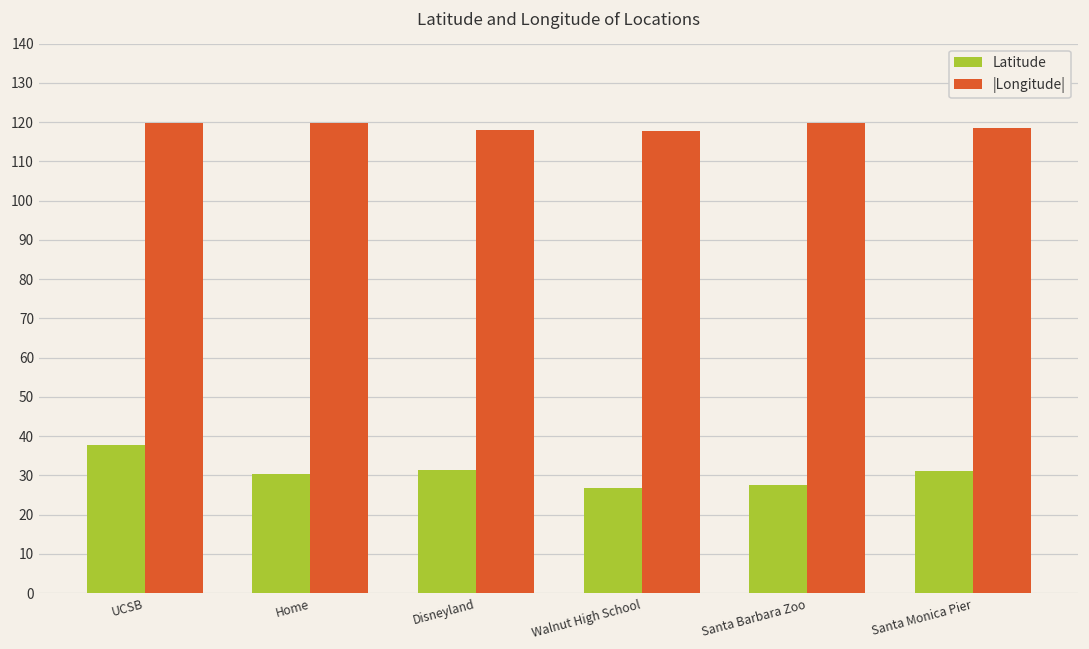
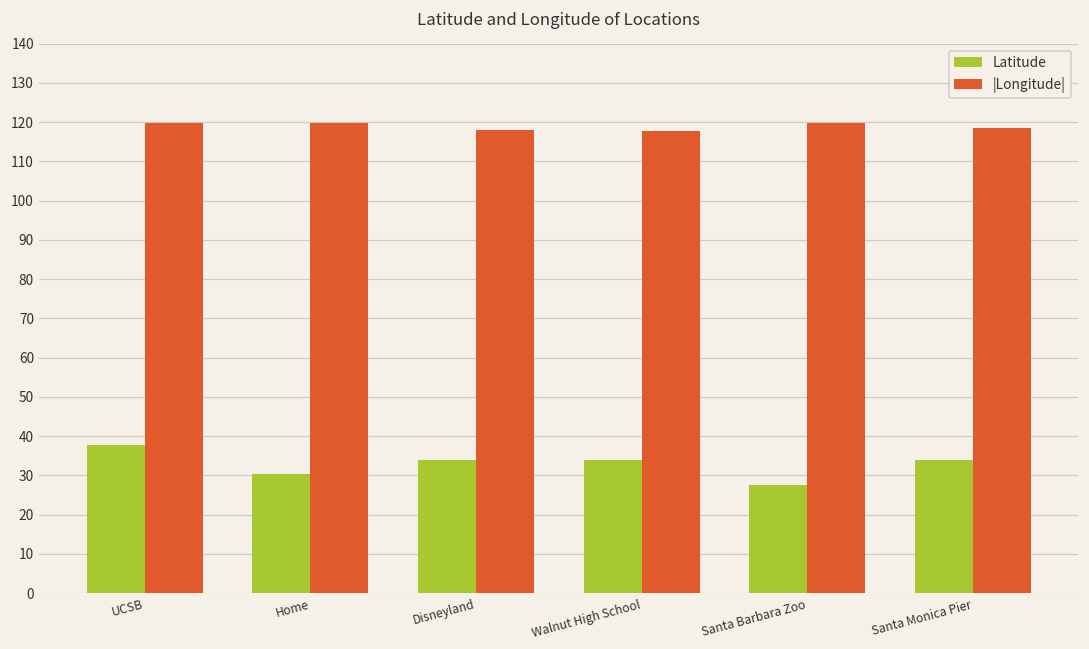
  {
    "Latitude": {
      "UCSB": 38,
      "Home": 30,
-     "Disneyland": 31,
-     "Walnut High School": 27,
+     "Disneyland": 34,
+     "Walnut High School": 34,
      "Santa Barbara Zoo": 28,
-     "Santa Monica Pier": 31
+     "Santa Monica Pier": 34
    },
    "|Longitude|": {
      "UCSB": 120,
      "Home": 120,
      "Disneyland": 118,
      "Walnut High School": 118,
      "Santa Barbara Zoo": 120,
      "Santa Monica Pier": 118
    }
  }
